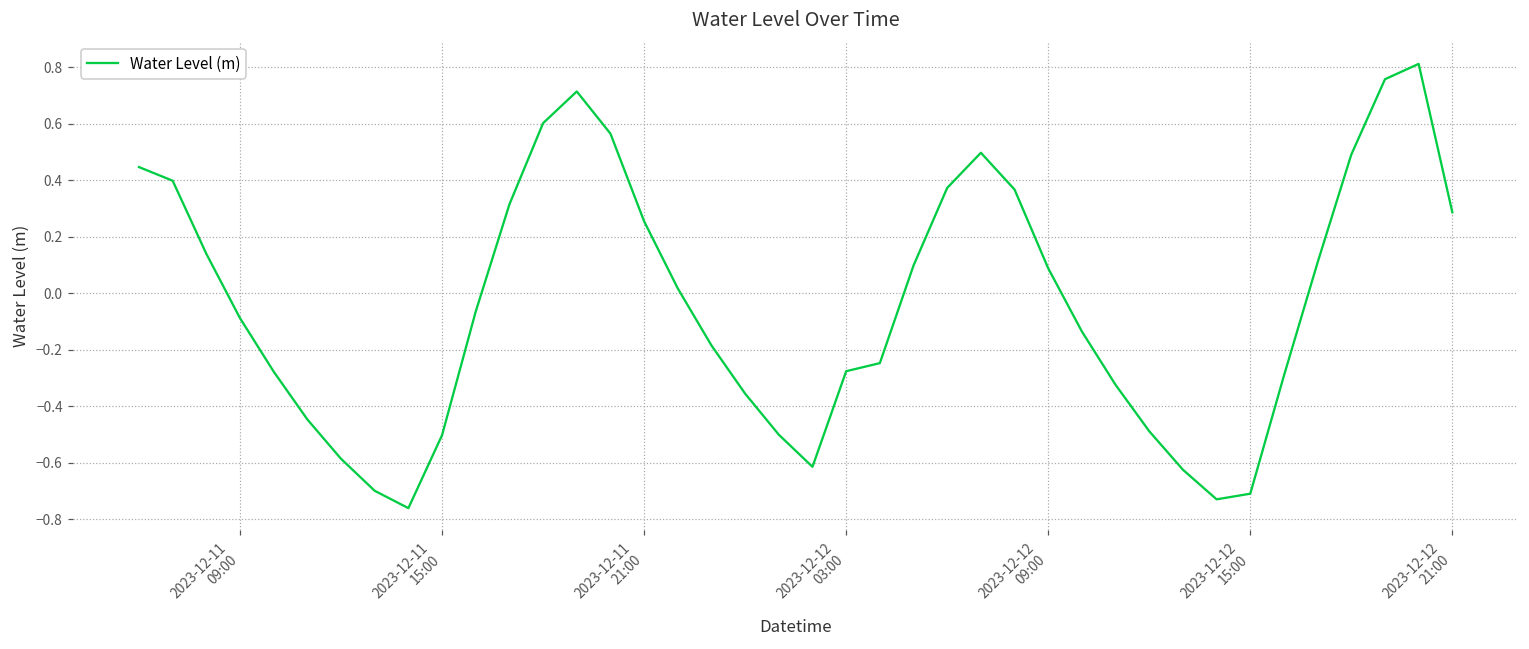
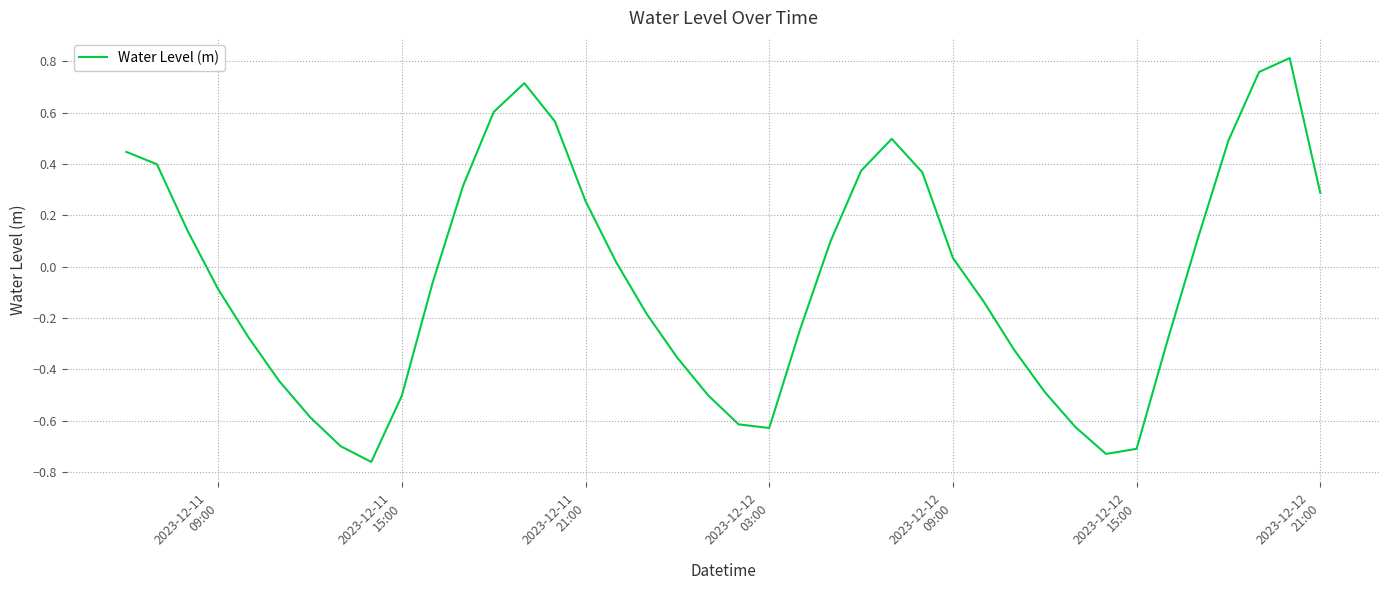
  {
    "2023-12-11 09:00": -0.09,
    "2023-12-11 15:00": -0.50,
    "2023-12-11 21:00": 0.25,
-   "2023-12-12 03:00": -0.28,
-   "2023-12-12 09:00": 0.09,
+   "2023-12-12 03:00": -0.63,
+   "2023-12-12 09:00": 0.03,
    "2023-12-12 15:00": -0.71,
    "2023-12-12 21:00": 0.29
  }
